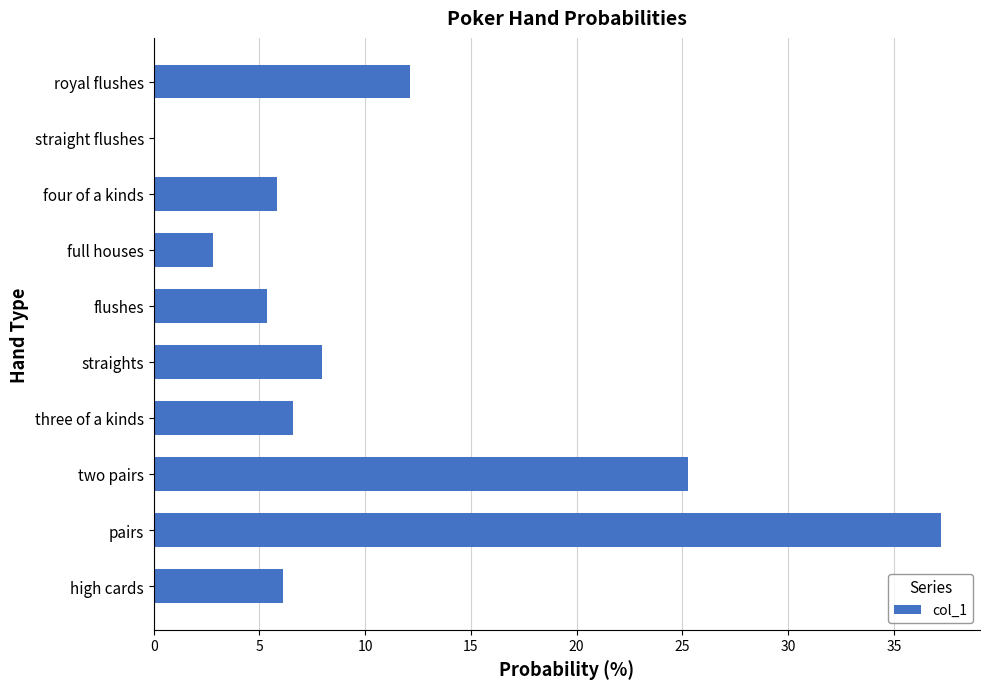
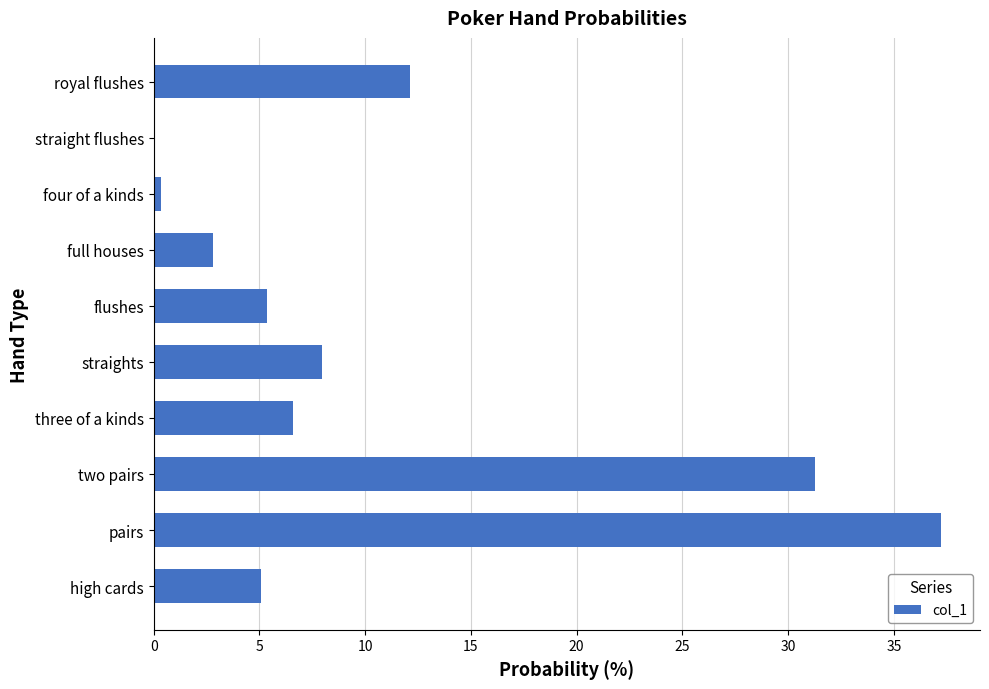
  {
    "royal flushes": 12.1,
-   "four of a kinds": 5.8,
+   "four of a kinds": 0.3,
    "full houses": 2.8,
    "flushes": 5.4,
    "straights": 8.0,
    "three of a kinds": 6.6,
-   "two pairs": 25.3,
+   "two pairs": 31.3,
    "pairs": 37.2,
-   "high cards": 6.1
+   "high cards": 5.1
  }
